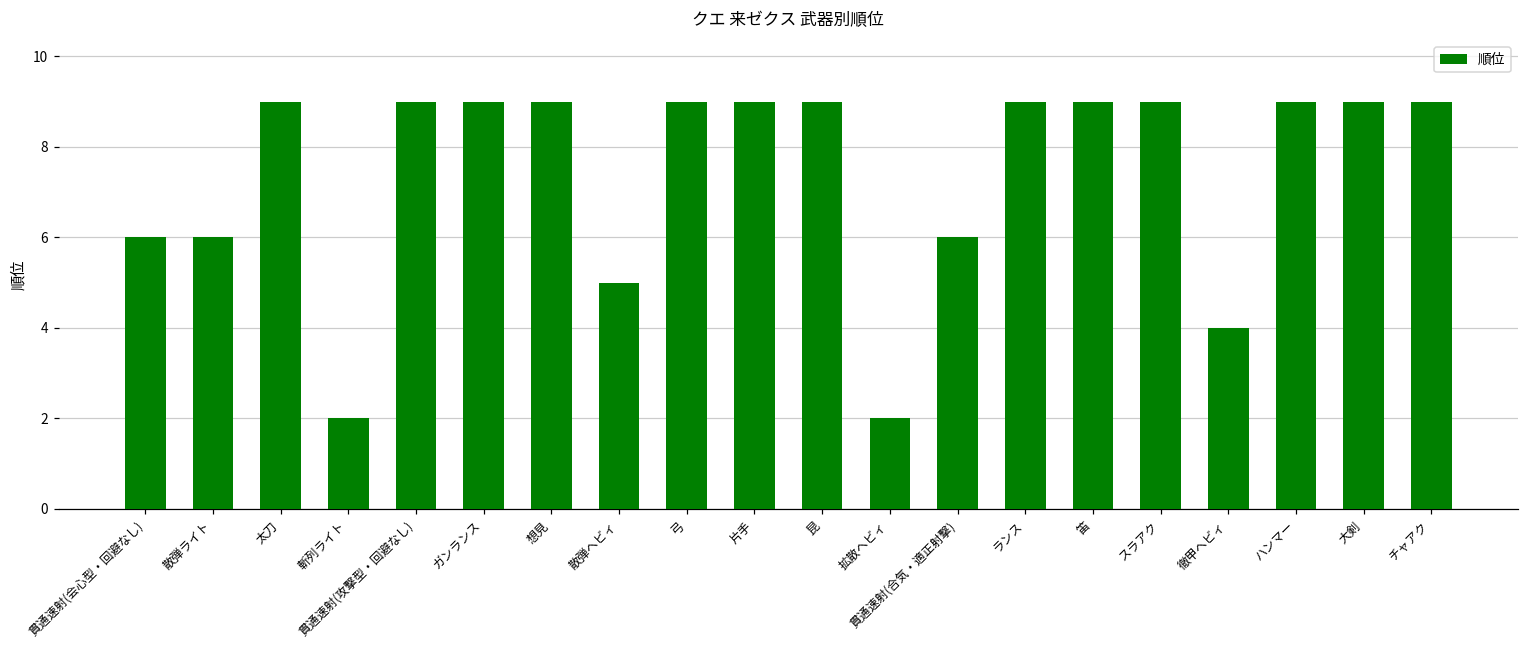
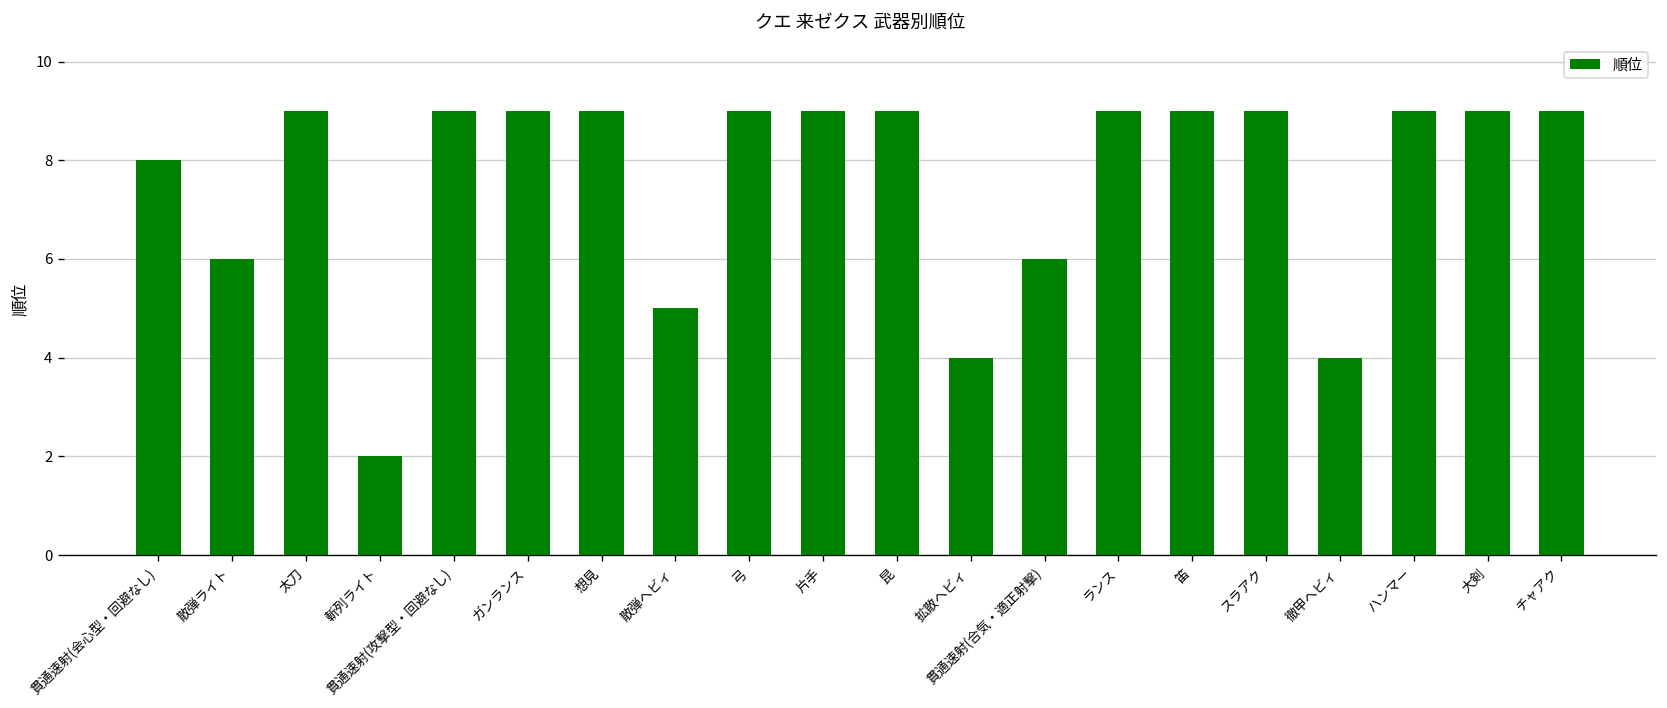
  {
-   "貫通速射(会心型・回避なし)": 6,
+   "貫通速射(会心型・回避なし)": 8,
    "散弾ライト": 6,
    "太刀": 9,
    "斬列ライト": 2,
    "貫通速射(攻撃型・回避なし)": 9,
    "ガンランス": 9,
    "想見": 9,
    "散弾ヘビィ": 5,
    "弓": 9,
    "片手": 9,
    "昆": 9,
-   "拡散ヘビィ": 2,
+   "拡散ヘビィ": 4,
    "貫通速射(合気・適正射撃)": 6,
    "ランス": 9,
    "笛": 9,
    "スラアク": 9,
    "徹甲ヘビィ": 4,
    "ハンマー": 9,
    "大剣": 9,
    "チャアク": 9
  }
